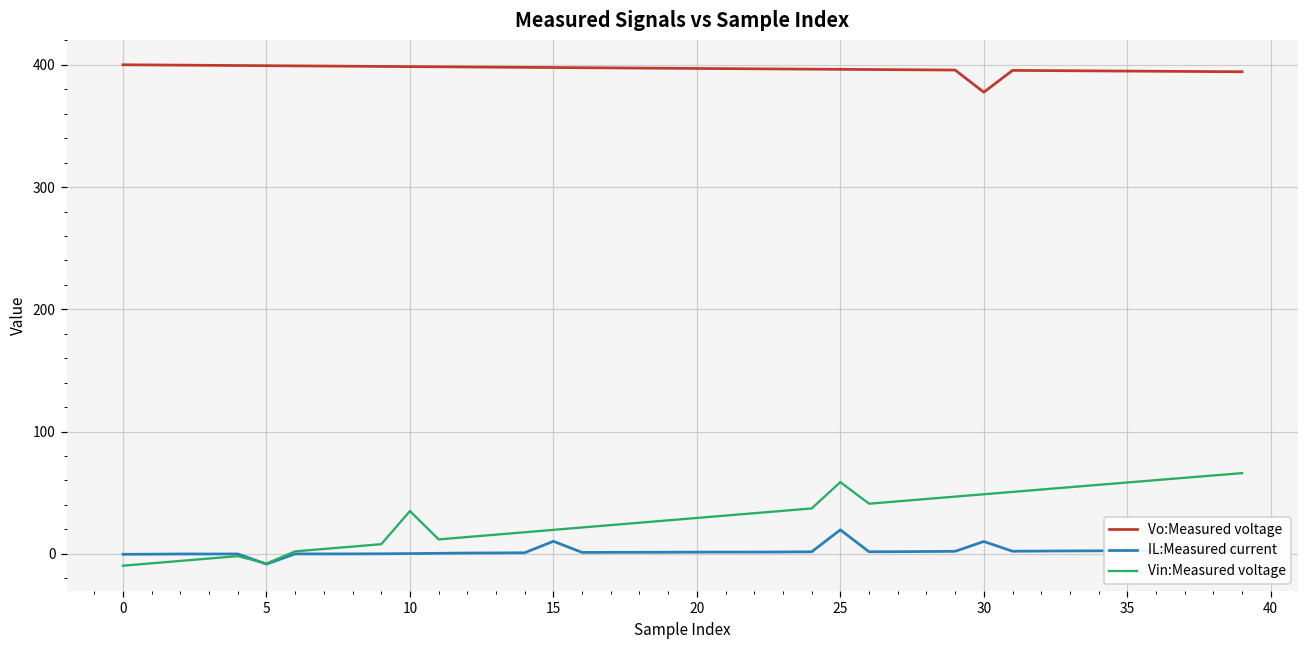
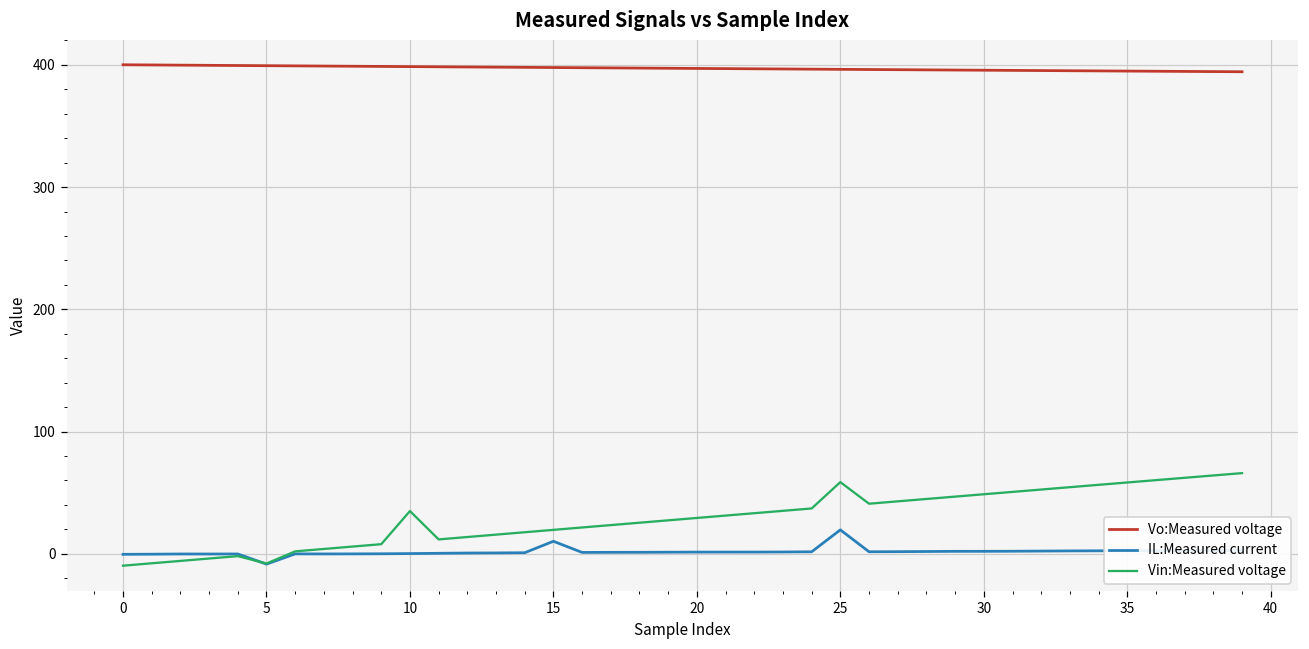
  {
    "Vo:Measured voltage": {
      "0": 400,
      "5": 399,
      "10": 399,
      "15": 398,
      "20": 397,
      "25": 396,
-     "30": 378,
+     "30": 396,
      "35": 395
    },
    "IL:Measured current": {
      "0": 0,
      "10": 0,
      "15": 10,
      "20": 1,
      "25": 20,
-     "30": 10
+     "30": 2
    },
    "Vin:Measured voltage": {
      "0": -10,
      "10": 35,
      "15": 20,
      "20": 29,
      "25": 59,
      "30": 49,
      "35": 58
    }
  }
